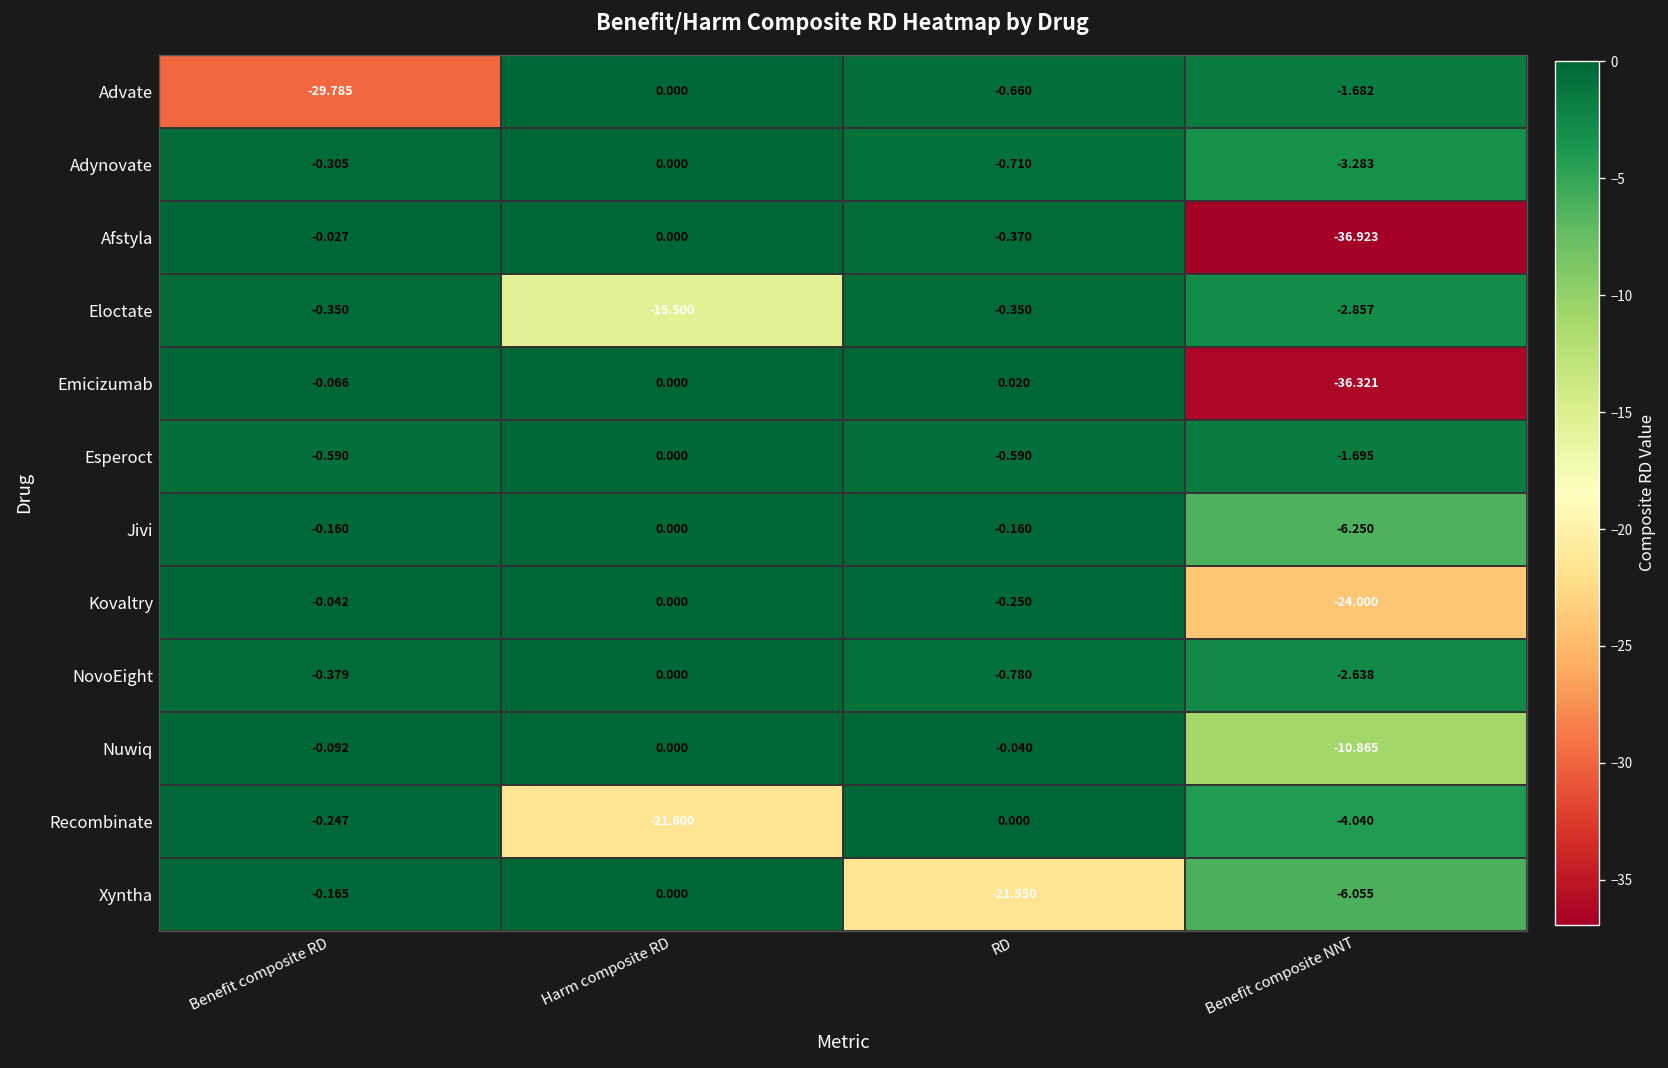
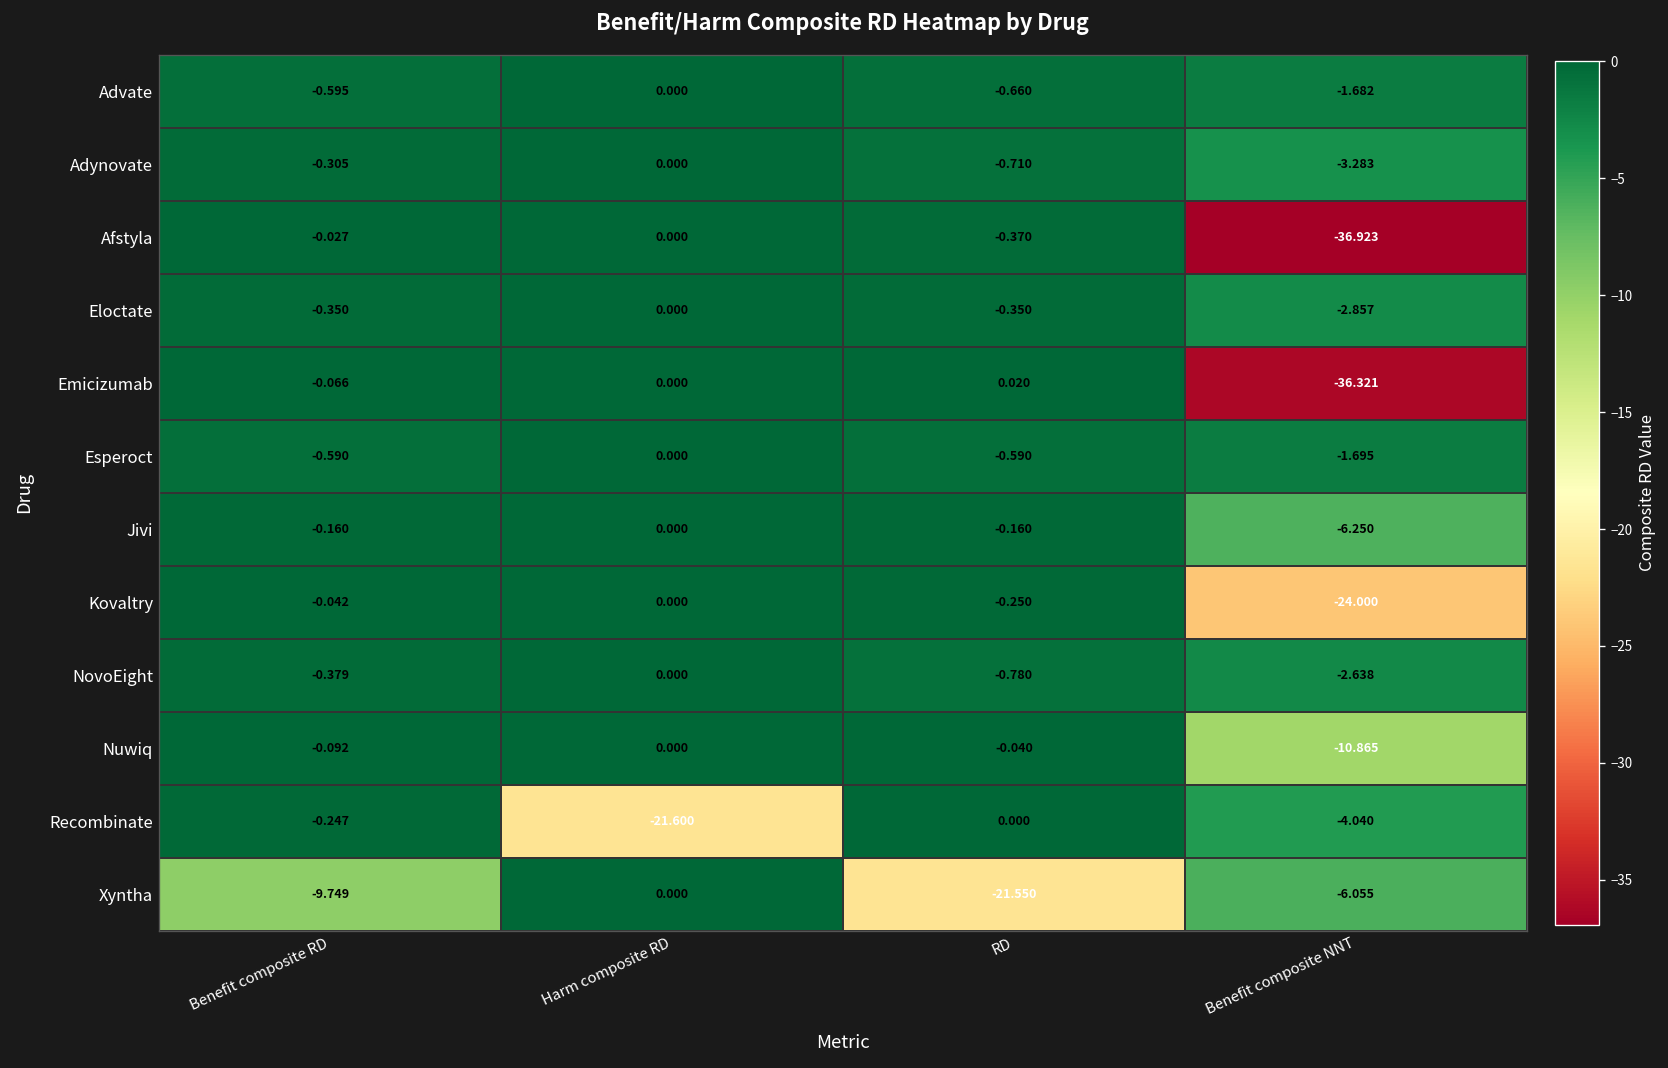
  {
    "Advate": {
-     "Benefit composite RD": -29.785,
+     "Benefit composite RD": -0.595,
      "Harm composite RD": 0.000,
      "RD": -0.660,
      "Benefit composite NNT": -1.682
    },
    "Adynovate": {
      "Benefit composite RD": -0.305,
      "Harm composite RD": 0.000,
      "RD": -0.710,
      "Benefit composite NNT": -3.283
    },
    "Afstyla": {
      "Benefit composite RD": -0.027,
      "Harm composite RD": 0.000,
      "RD": -0.370,
      "Benefit composite NNT": -36.923
    },
    "Eloctate": {
      "Benefit composite RD": -0.350,
-     "Harm composite RD": -15.500,
+     "Harm composite RD": 0.000,
      "RD": -0.350,
      "Benefit composite NNT": -2.857
    },
    "Emicizumab": {
      "Benefit composite RD": -0.066,
      "Harm composite RD": 0.000,
      "RD": 0.020,
      "Benefit composite NNT": -36.321
    },
    "Esperoct": {
      "Benefit composite RD": -0.590,
      "Harm composite RD": 0.000,
      "RD": -0.590,
      "Benefit composite NNT": -1.695
    },
    "Jivi": {
      "Benefit composite RD": -0.160,
      "Harm composite RD": 0.000,
      "RD": -0.160,
      "Benefit composite NNT": -6.250
    },
    "Kovaltry": {
      "Benefit composite RD": -0.042,
      "Harm composite RD": 0.000,
      "RD": -0.250,
      "Benefit composite NNT": -24.000
    },
    "NovoEight": {
      "Benefit composite RD": -0.379,
      "Harm composite RD": 0.000,
      "RD": -0.780,
      "Benefit composite NNT": -2.638
    },
    "Nuwiq": {
      "Benefit composite RD": -0.092,
      "Harm composite RD": 0.000,
      "RD": -0.040,
      "Benefit composite NNT": -10.865
    },
    "Recombinate": {
      "Benefit composite RD": -0.247,
      "Harm composite RD": -21.600,
      "RD": 0.000,
      "Benefit composite NNT": -4.040
    },
    "Xyntha": {
-     "Benefit composite RD": -0.165,
+     "Benefit composite RD": -9.749,
      "Harm composite RD": 0.000,
      "RD": -21.550,
      "Benefit composite NNT": -6.055
    }
  }
